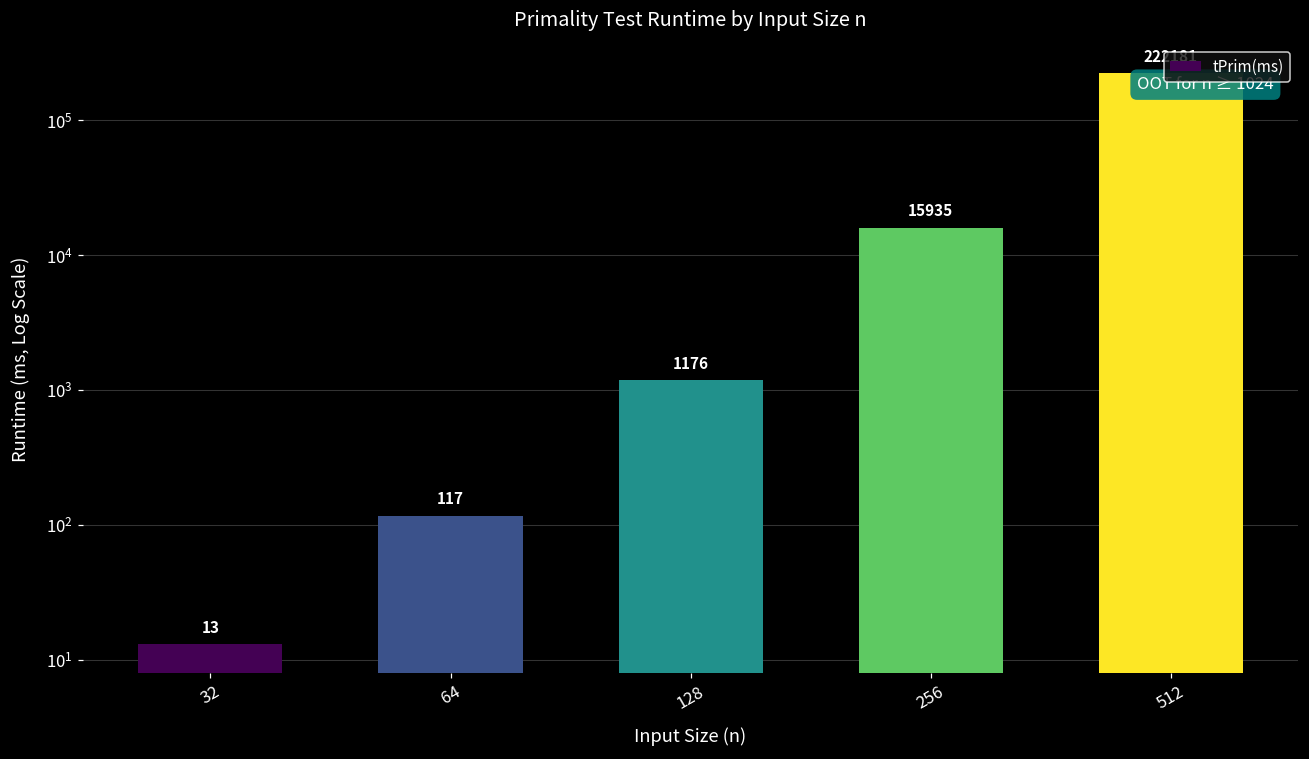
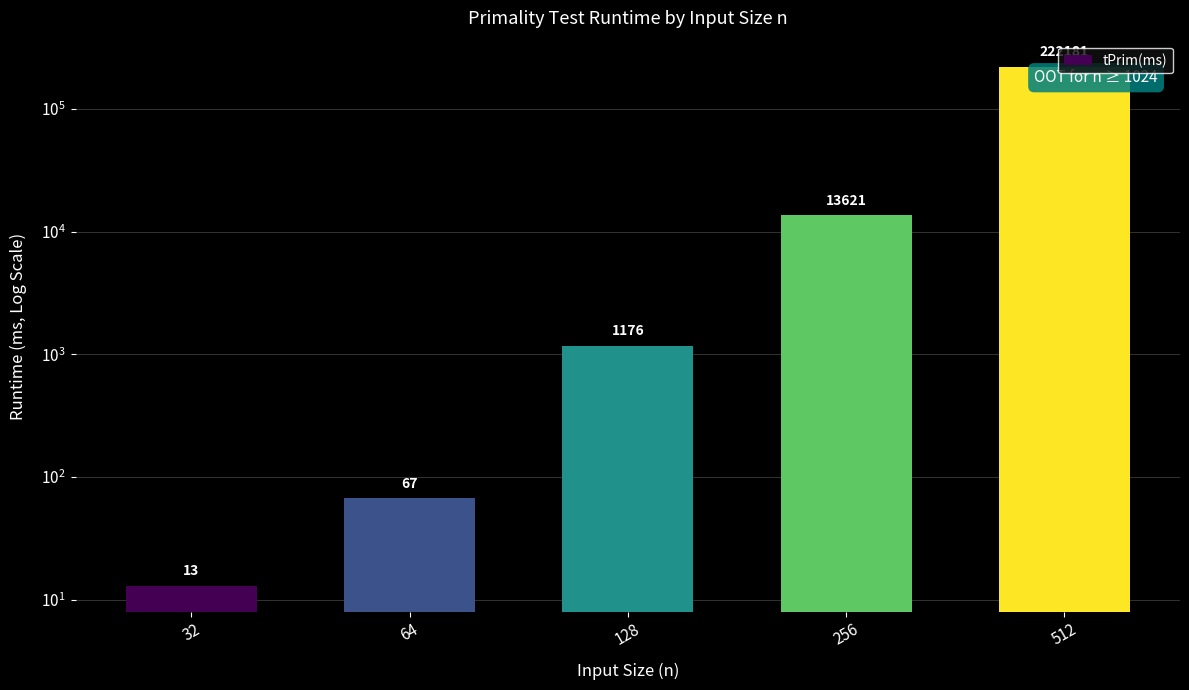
  {
    "32": 13,
-   "64": 117,
+   "64": 67,
    "128": 1176,
-   "256": 15935
+   "256": 13621
  }
